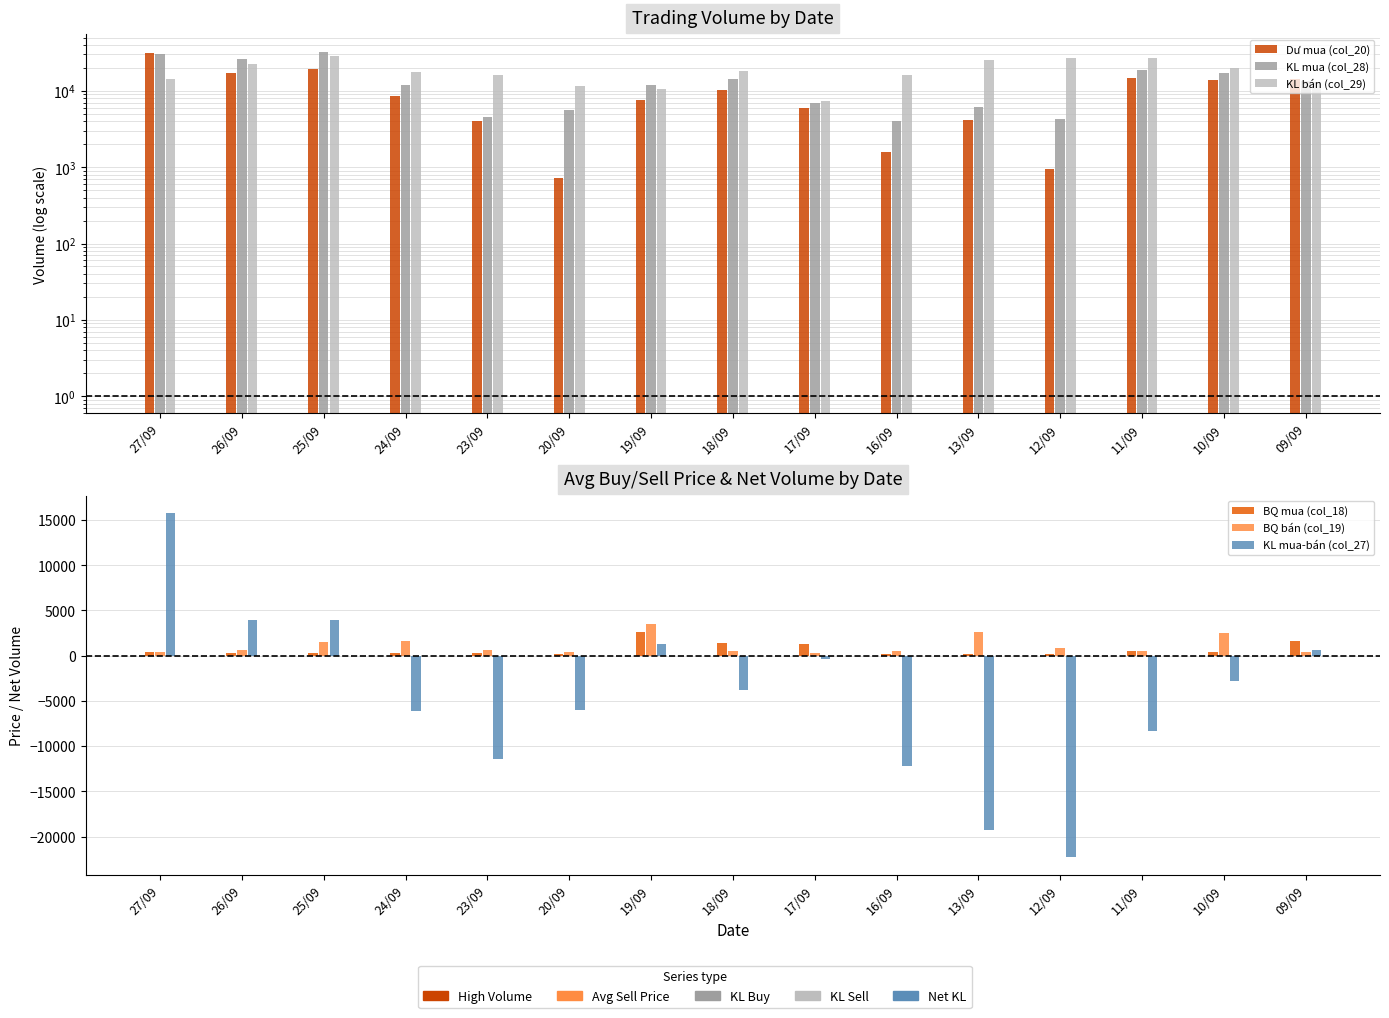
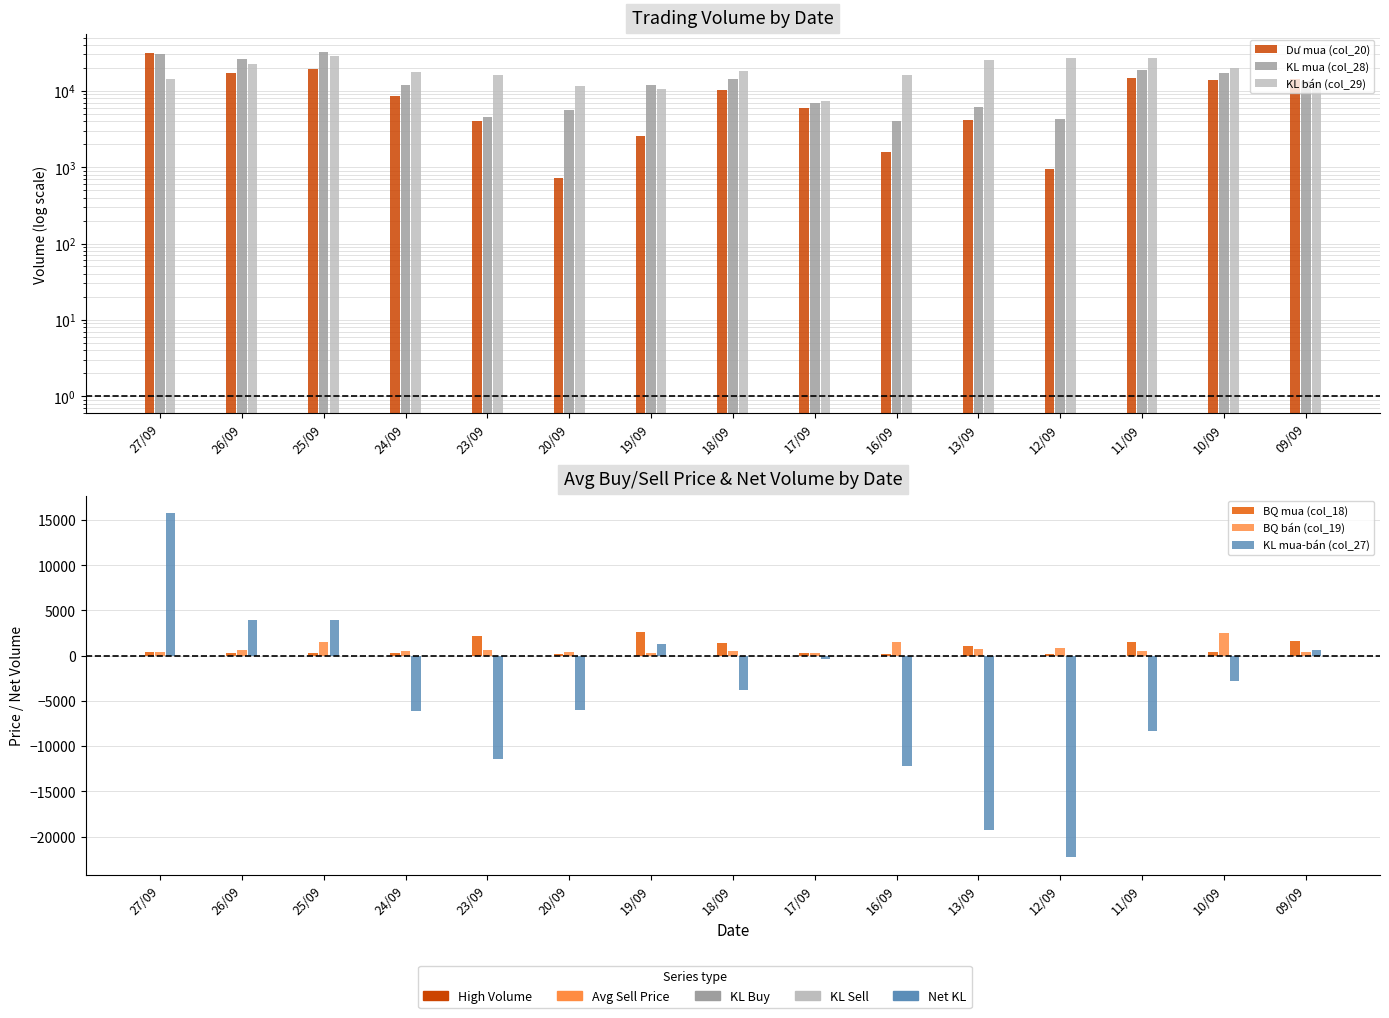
  {
    "Trading Volume by Date": {
      "Dư mua (col_20)": {
        "27/09": 31000,
        "26/09": 17000,
        "25/09": 19000,
        "24/09": 9000,
        "23/09": 4000,
        "20/09": 700,
-       "19/09": 8000,
+       "19/09": 2500,
        "18/09": 10000,
        "17/09": 6000,
        "16/09": 1600,
        "13/09": 4000,
        "12/09": 1000,
        "11/09": 15000,
        "10/09": 14000
      }
    },
    "Avg Buy/Sell Price & Net Volume by Date": {
      "BQ mua (col_18)": {
        "27/09": 0,
        "26/09": 0,
        "25/09": 0,
-       "23/09": 0,
+       "23/09": 2000,
        "19/09": 3000,
        "18/09": 1000,
-       "17/09": 1000,
-       "13/09": 0,
-       "11/09": 0,
+       "17/09": 0,
+       "13/09": 1000,
+       "11/09": 1000,
        "10/09": 0,
        "09/09": 2000
      },
      "BQ bán (col_19)": {
        "27/09": 0,
        "26/09": 1000,
        "25/09": 2000,
-       "24/09": 2000,
+       "24/09": 0,
        "23/09": 1000,
        "20/09": 0,
-       "19/09": 4000,
+       "19/09": 0,
        "18/09": 1000,
        "17/09": 0,
-       "16/09": 1000,
-       "13/09": 3000,
+       "16/09": 2000,
+       "13/09": 1000,
        "12/09": 1000,
        "11/09": 1000,
        "10/09": 3000,
        "09/09": 0
      },
      "KL mua-bán (col_27)": {
        "27/09": 16000,
        "26/09": 4000,
        "25/09": 4000,
        "24/09": -6000,
        "23/09": -11000,
        "20/09": -6000,
        "19/09": 1000,
        "18/09": -4000,
        "17/09": 0,
        "16/09": -12000,
        "13/09": -19000,
        "12/09": -22000,
        "11/09": -8000,
        "10/09": -3000,
        "09/09": 1000
      }
    }
  }
